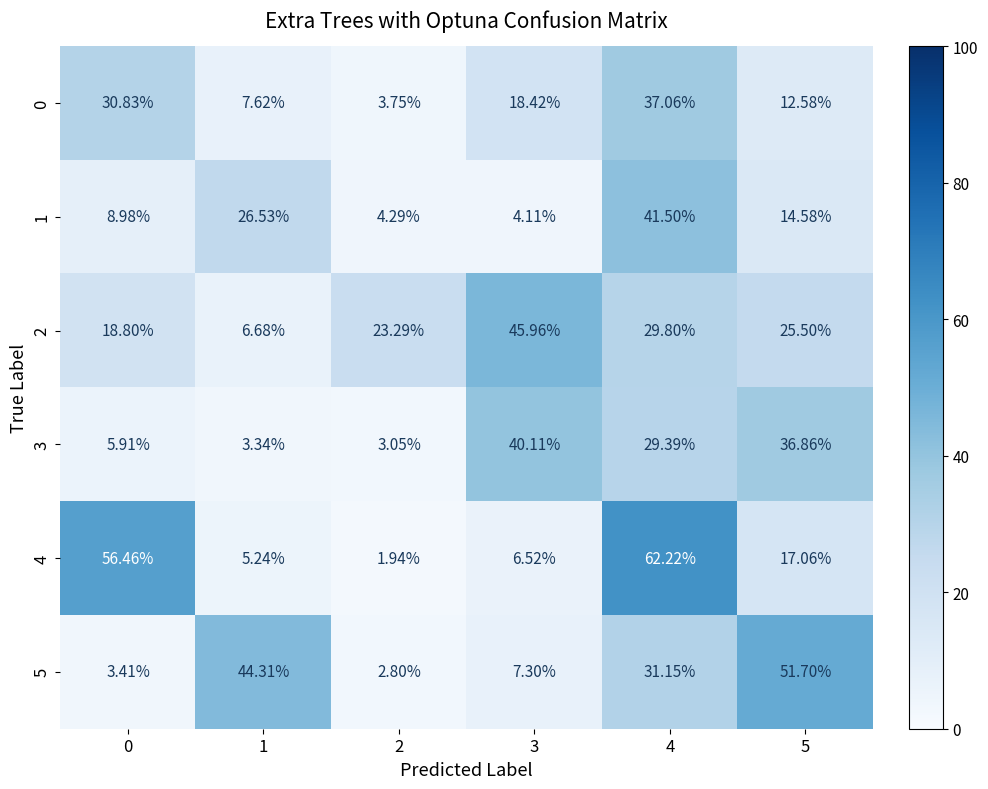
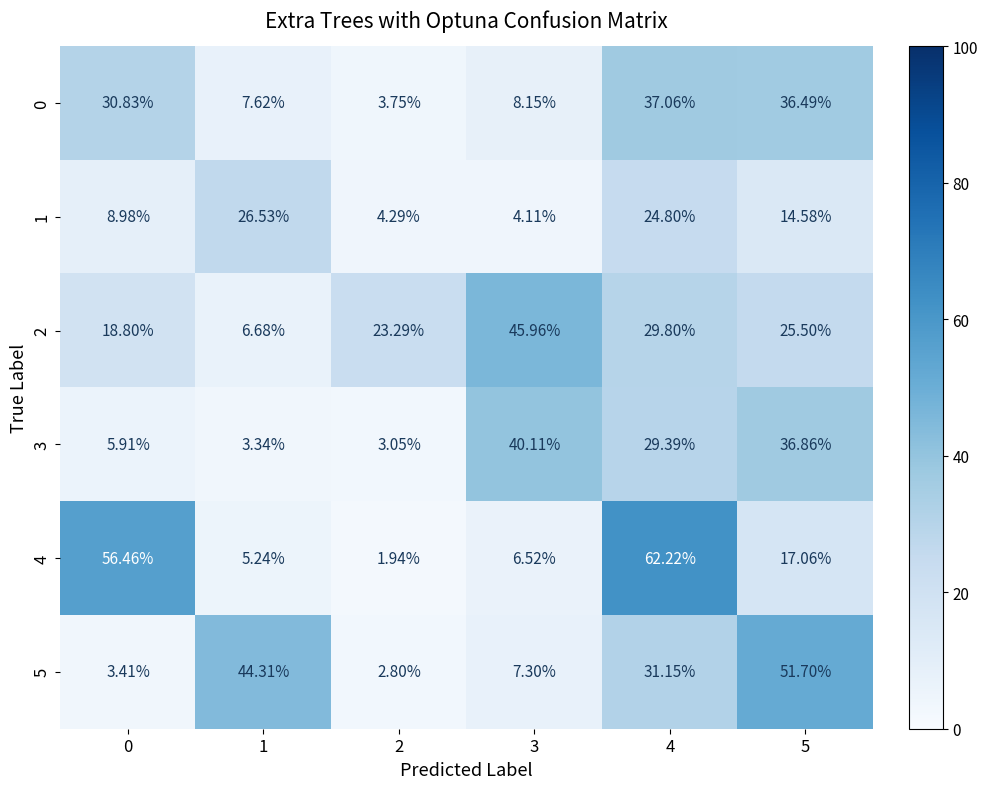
  {
    "0": {
      "0": "30.83%",
      "1": "7.62%",
      "2": "3.75%",
-     "3": "18.42%",
+     "3": "8.15%",
      "4": "37.06%",
-     "5": "12.58%"
+     "5": "36.49%"
    },
    "1": {
      "0": "8.98%",
      "1": "26.53%",
      "2": "4.29%",
      "3": "4.11%",
-     "4": "41.50%",
+     "4": "24.80%",
      "5": "14.58%"
    },
    "2": {
      "0": "18.80%",
      "1": "6.68%",
      "2": "23.29%",
      "3": "45.96%",
      "4": "29.80%",
      "5": "25.50%"
    },
    "3": {
      "0": "5.91%",
      "1": "3.34%",
      "2": "3.05%",
      "3": "40.11%",
      "4": "29.39%",
      "5": "36.86%"
    },
    "4": {
      "0": "56.46%",
      "1": "5.24%",
      "2": "1.94%",
      "3": "6.52%",
      "4": "62.22%",
      "5": "17.06%"
    },
    "5": {
      "0": "3.41%",
      "1": "44.31%",
      "2": "2.80%",
      "3": "7.30%",
      "4": "31.15%",
      "5": "51.70%"
    }
  }
